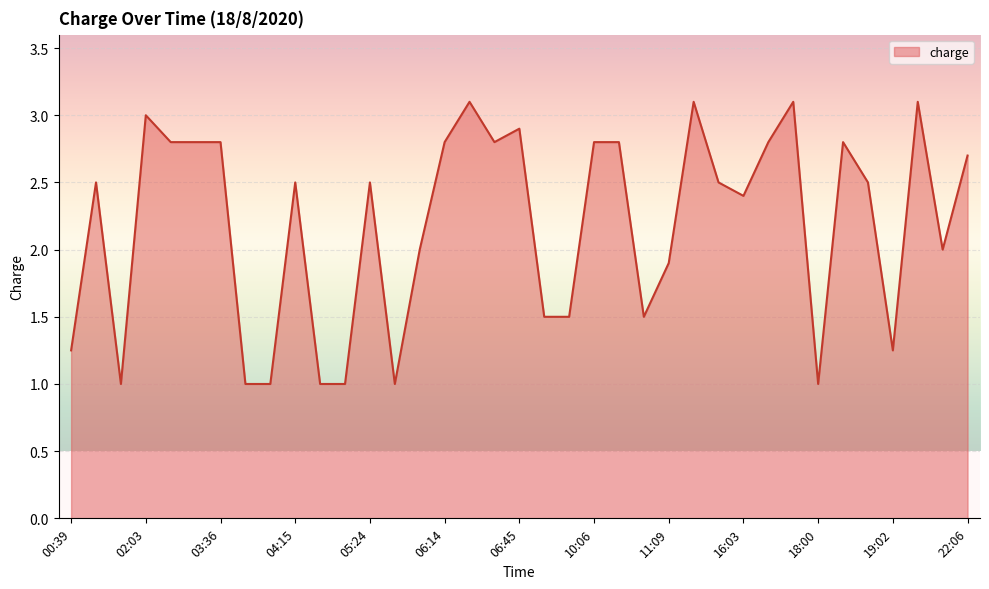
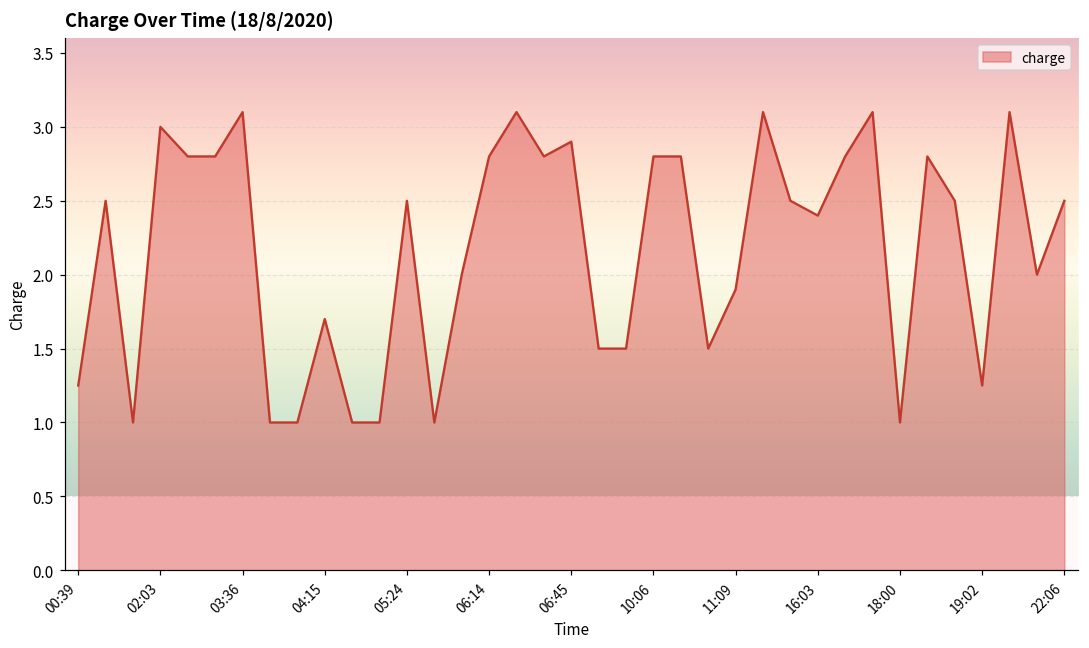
  {
    "00:39": 1.25,
    "02:03": 3.0,
-   "03:36": 2.8,
-   "04:15": 2.5,
+   "03:36": 3.1,
+   "04:15": 1.7,
    "05:24": 2.5,
    "06:14": 2.8,
    "06:45": 2.9,
    "10:06": 2.8,
    "11:09": 1.9,
    "16:03": 2.4,
    "18:00": 1.0,
    "19:02": 1.25,
-   "22:06": 2.7
+   "22:06": 2.5
  }
